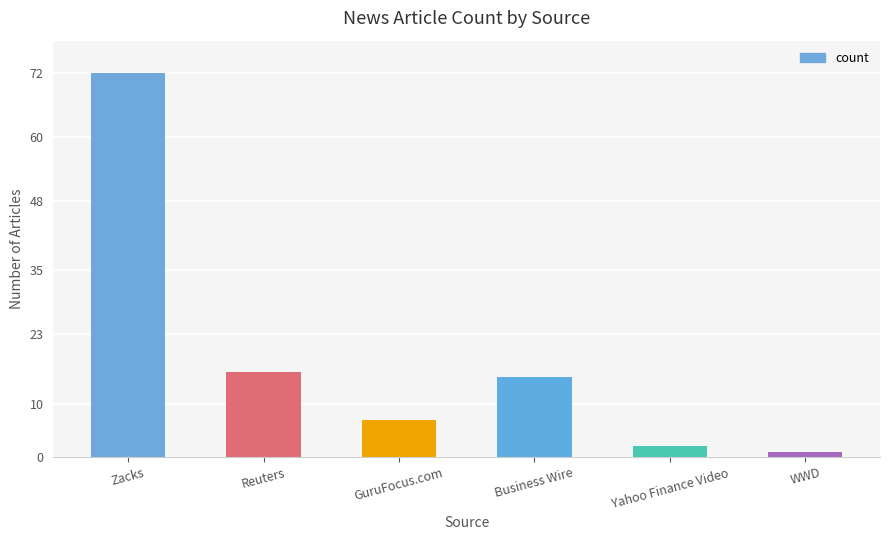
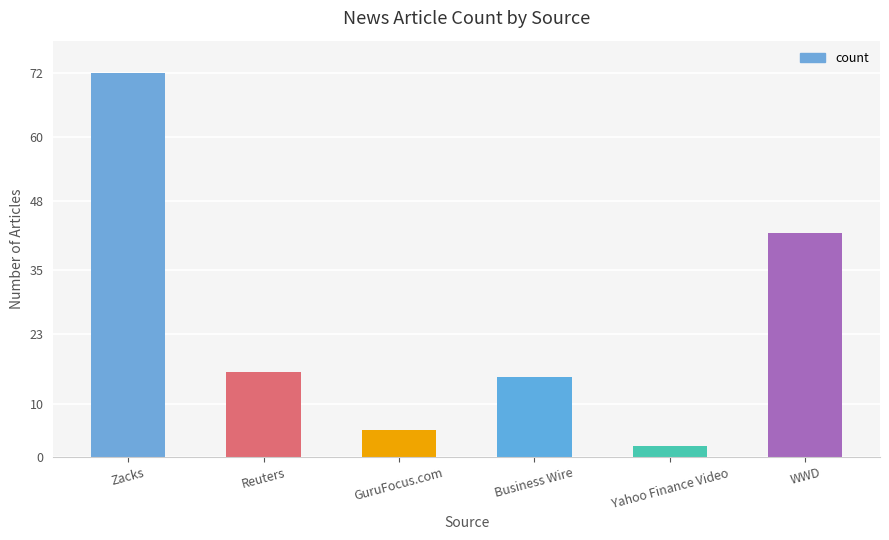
  {
    "Zacks": 72,
    "Reuters": 16,
-   "GuruFocus.com": 7,
+   "GuruFocus.com": 5,
    "Business Wire": 15,
    "Yahoo Finance Video": 2,
-   "WWD": 1
+   "WWD": 42
  }
